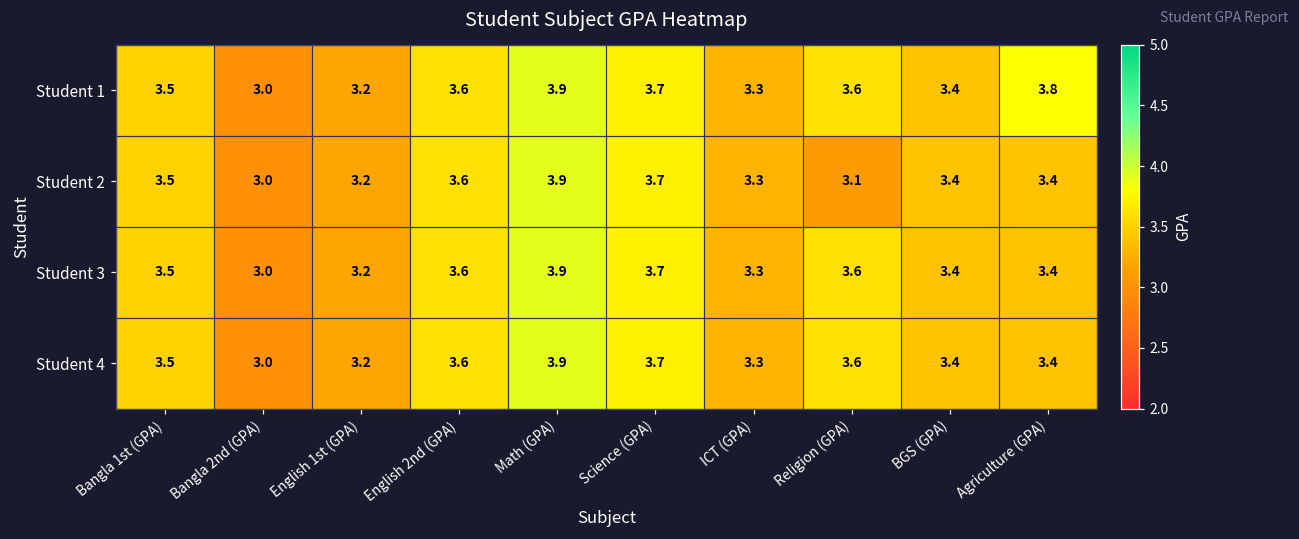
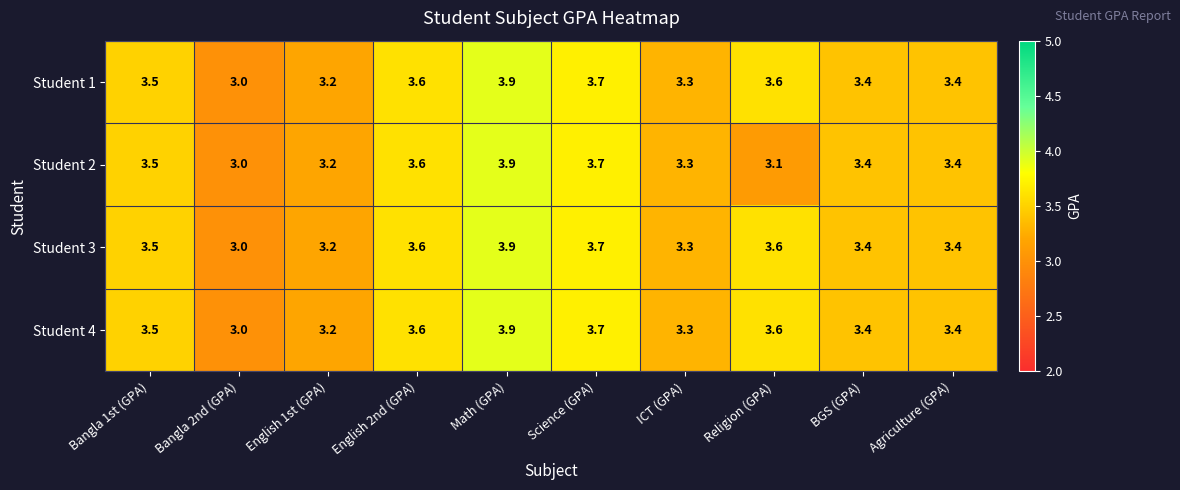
  {
    "Student 1": {
      "Bangla 1st (GPA)": 3.5,
      "Bangla 2nd (GPA)": 3.0,
      "English 1st (GPA)": 3.2,
      "English 2nd (GPA)": 3.6,
      "Math (GPA)": 3.9,
      "Science (GPA)": 3.7,
      "ICT (GPA)": 3.3,
      "Religion (GPA)": 3.6,
      "BGS (GPA)": 3.4,
-     "Agriculture (GPA)": 3.8
+     "Agriculture (GPA)": 3.4
    },
    "Student 2": {
      "Bangla 1st (GPA)": 3.5,
      "Bangla 2nd (GPA)": 3.0,
      "English 1st (GPA)": 3.2,
      "English 2nd (GPA)": 3.6,
      "Math (GPA)": 3.9,
      "Science (GPA)": 3.7,
      "ICT (GPA)": 3.3,
      "Religion (GPA)": 3.1,
      "BGS (GPA)": 3.4,
      "Agriculture (GPA)": 3.4
    },
    "Student 3": {
      "Bangla 1st (GPA)": 3.5,
      "Bangla 2nd (GPA)": 3.0,
      "English 1st (GPA)": 3.2,
      "English 2nd (GPA)": 3.6,
      "Math (GPA)": 3.9,
      "Science (GPA)": 3.7,
      "ICT (GPA)": 3.3,
      "Religion (GPA)": 3.6,
      "BGS (GPA)": 3.4,
      "Agriculture (GPA)": 3.4
    },
    "Student 4": {
      "Bangla 1st (GPA)": 3.5,
      "Bangla 2nd (GPA)": 3.0,
      "English 1st (GPA)": 3.2,
      "English 2nd (GPA)": 3.6,
      "Math (GPA)": 3.9,
      "Science (GPA)": 3.7,
      "ICT (GPA)": 3.3,
      "Religion (GPA)": 3.6,
      "BGS (GPA)": 3.4,
      "Agriculture (GPA)": 3.4
    }
  }
